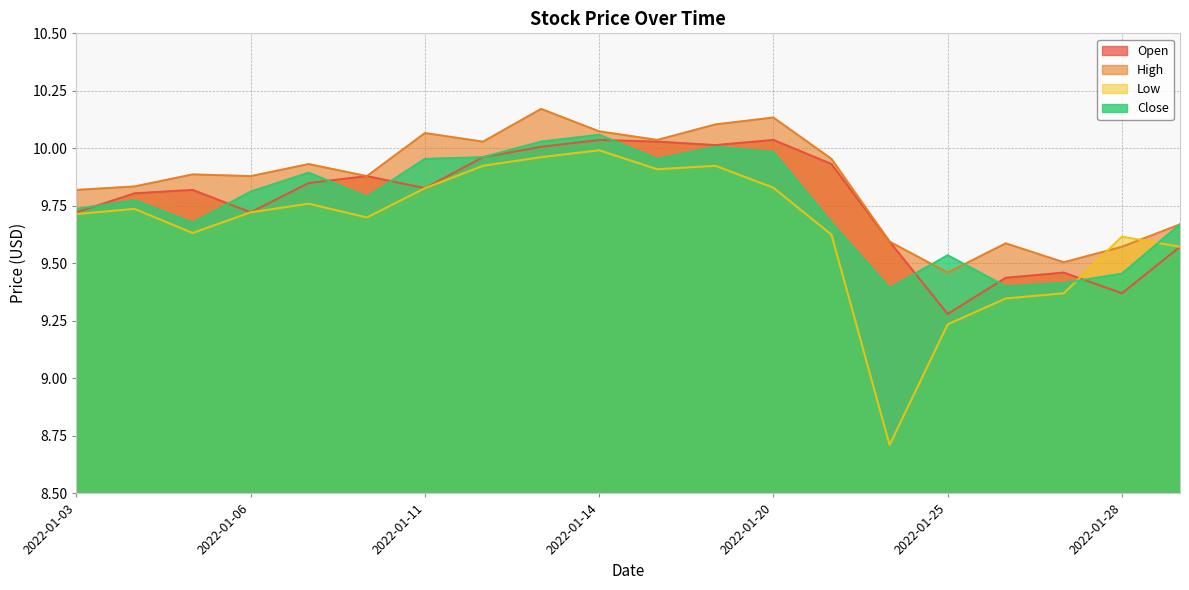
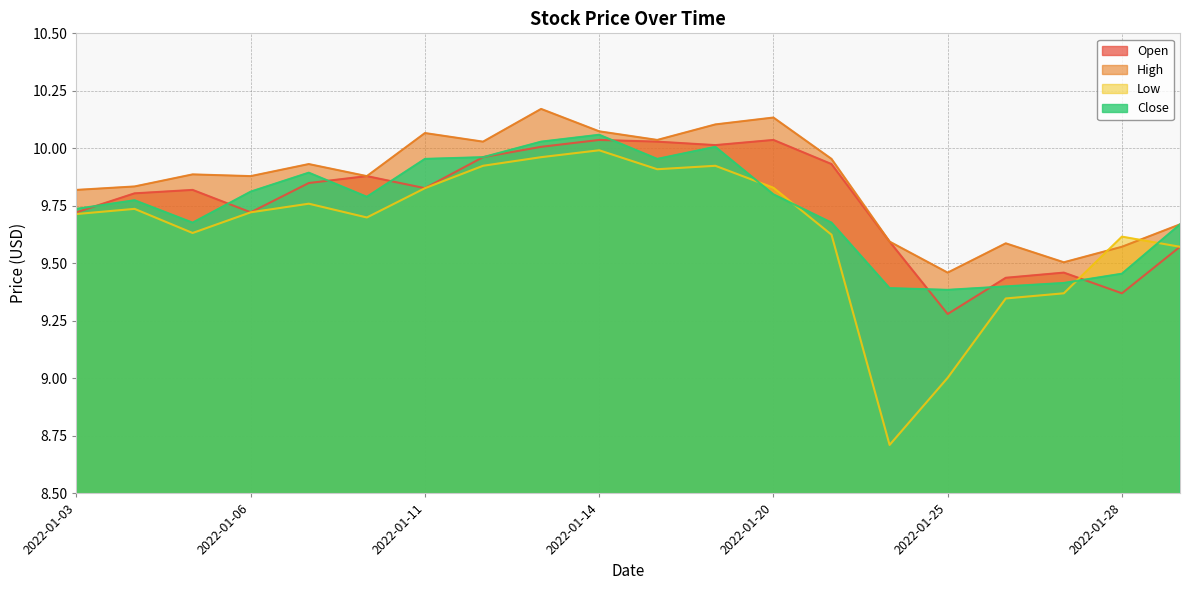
  {
    "Low": {
      "2022-01-14": 9.99,
      "2022-01-20": 9.83,
-     "2022-01-25": 9.24,
+     "2022-01-25": 9.00,
      "2022-01-28": 9.62
    },
    "Close": {
      "2022-01-03": 9.74,
      "2022-01-06": 9.81,
      "2022-01-11": 9.95,
      "2022-01-14": 10.06,
-     "2022-01-20": 9.98,
-     "2022-01-25": 9.54,
+     "2022-01-20": 9.80,
+     "2022-01-25": 9.38,
      "2022-01-28": 9.46
    }
  }
